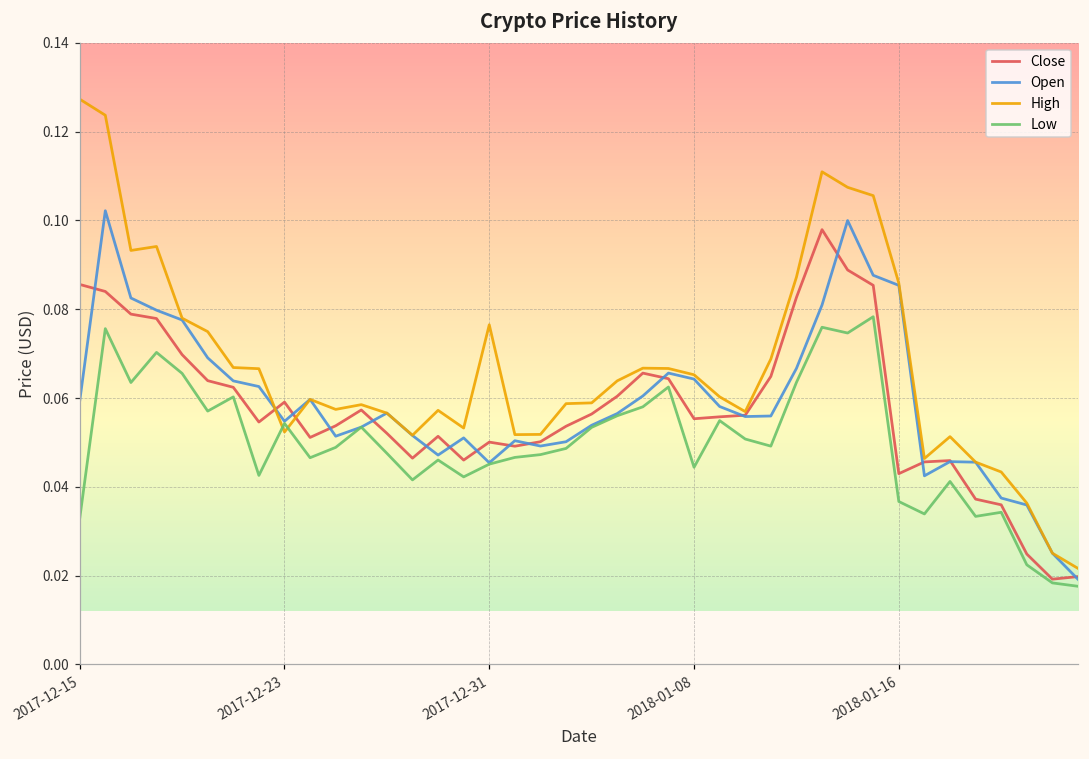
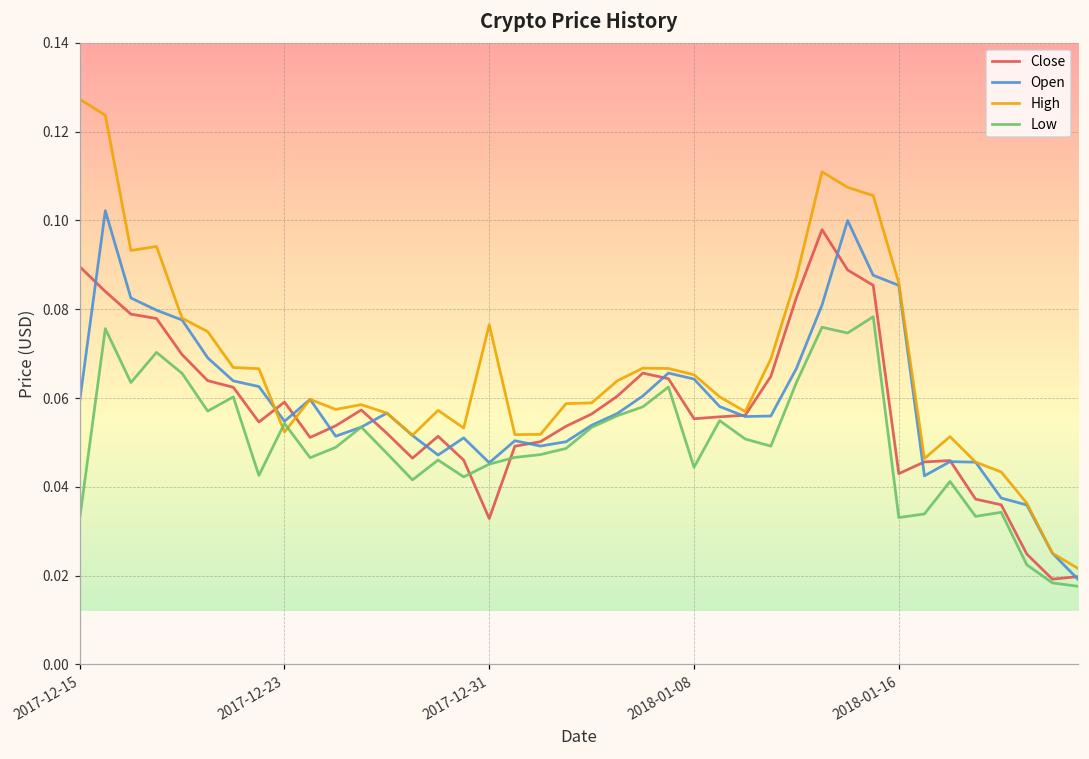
  {
    "Close": {
-     "2017-12-15": 0.086,
+     "2017-12-15": 0.090,
      "2017-12-23": 0.059,
-     "2017-12-31": 0.050,
+     "2017-12-31": 0.033,
      "2018-01-08": 0.055,
      "2018-01-16": 0.043
    },
    "Open": {
      "2017-12-15": 0.059,
      "2018-01-08": 0.064
    },
    "High": {
      "2017-12-15": 0.127,
      "2017-12-23": 0.052,
      "2017-12-31": 0.077,
      "2018-01-08": 0.065
    },
    "Low": {
      "2017-12-15": 0.033,
      "2018-01-08": 0.044,
-     "2018-01-16": 0.037
+     "2018-01-16": 0.033
    }
  }
